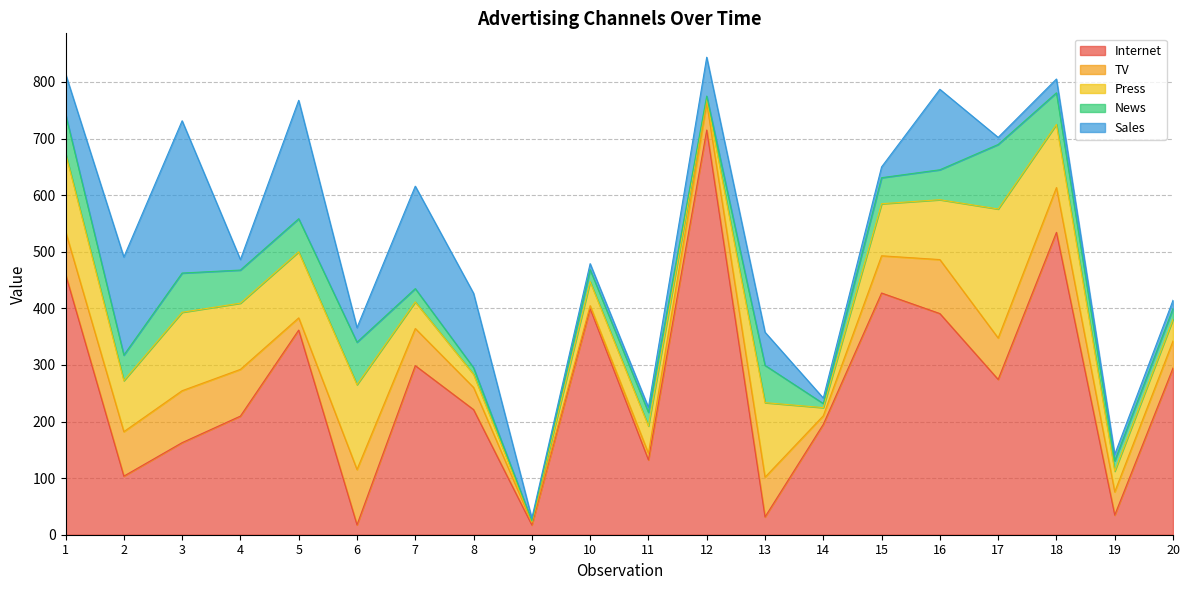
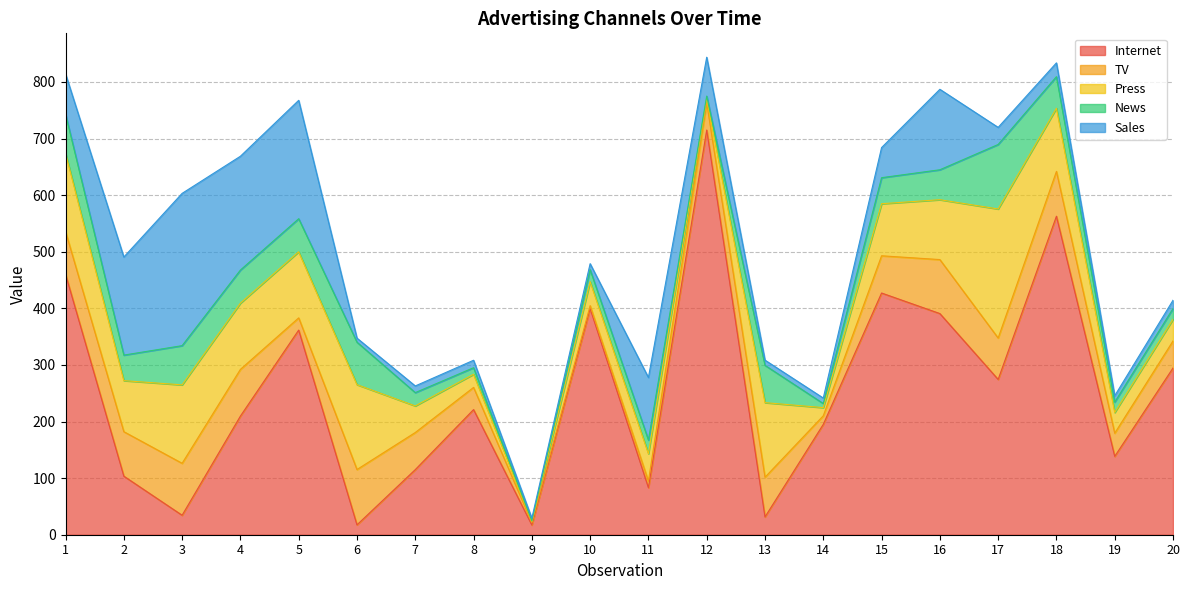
  {
    "Internet": {
      "1": 460,
      "2": 100,
-     "3": 160,
+     "3": 30,
      "4": 210,
      "5": 360,
      "6": 20,
-     "7": 300,
+     "7": 120,
      "8": 220,
      "10": 400,
-     "11": 130,
+     "11": 80,
      "12": 720,
      "13": 30,
      "14": 200,
      "15": 430,
      "16": 390,
      "17": 270,
-     "18": 530,
-     "19": 30,
+     "18": 560,
+     "19": 140,
      "20": 290
    },
    "News": {
      "1": 70,
      "2": 50,
      "3": 70,
      "4": 60,
      "5": 60,
      "6": 80,
      "7": 20,
      "8": 10,
      "10": 20,
      "11": 20,
      "13": 70,
      "14": 10,
      "15": 50,
      "16": 50,
      "17": 110,
      "18": 60,
      "19": 20,
      "20": 20
    },
    "Sales": {
      "1": 70,
      "2": 170,
      "3": 270,
-     "4": 20,
+     "4": 200,
      "5": 210,
-     "6": 30,
-     "7": 180,
-     "8": 130,
+     "6": 10,
+     "7": 10,
+     "8": 10,
      "9": 0,
      "10": 10,
-     "11": 10,
+     "11": 110,
      "12": 70,
-     "13": 60,
+     "13": 10,
      "14": 10,
-     "15": 20,
+     "15": 50,
      "16": 140,
-     "17": 10,
+     "17": 30,
      "18": 20,
      "19": 10,
      "20": 10
    }
  }
